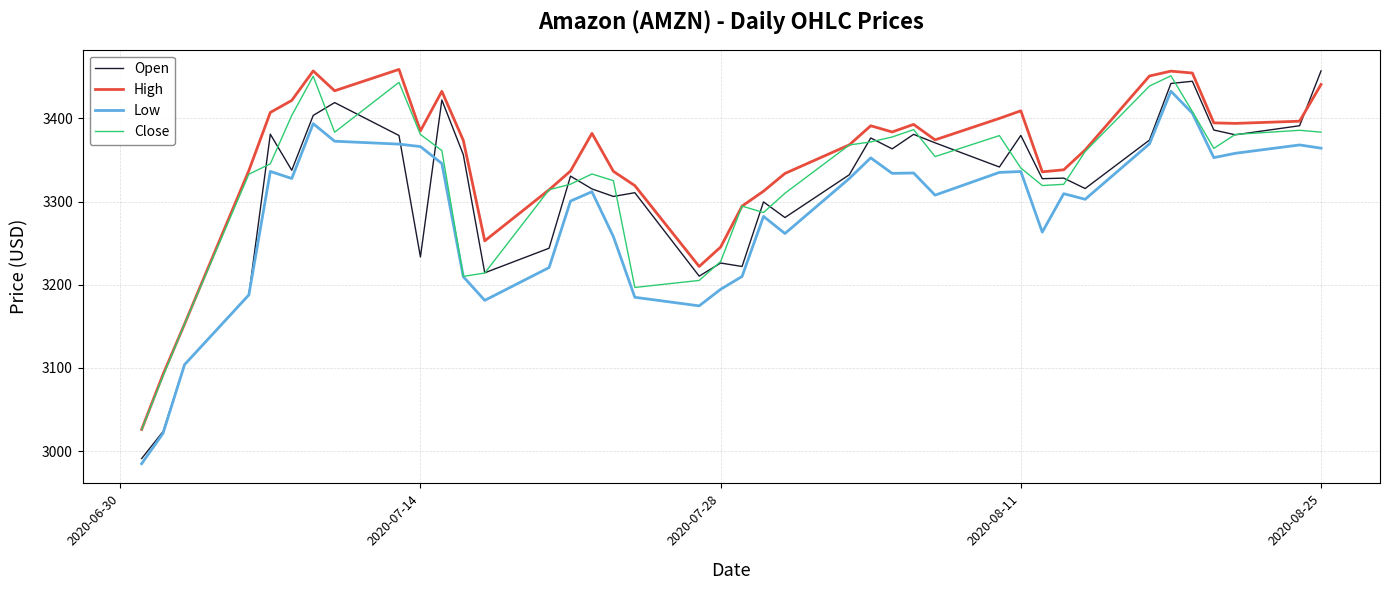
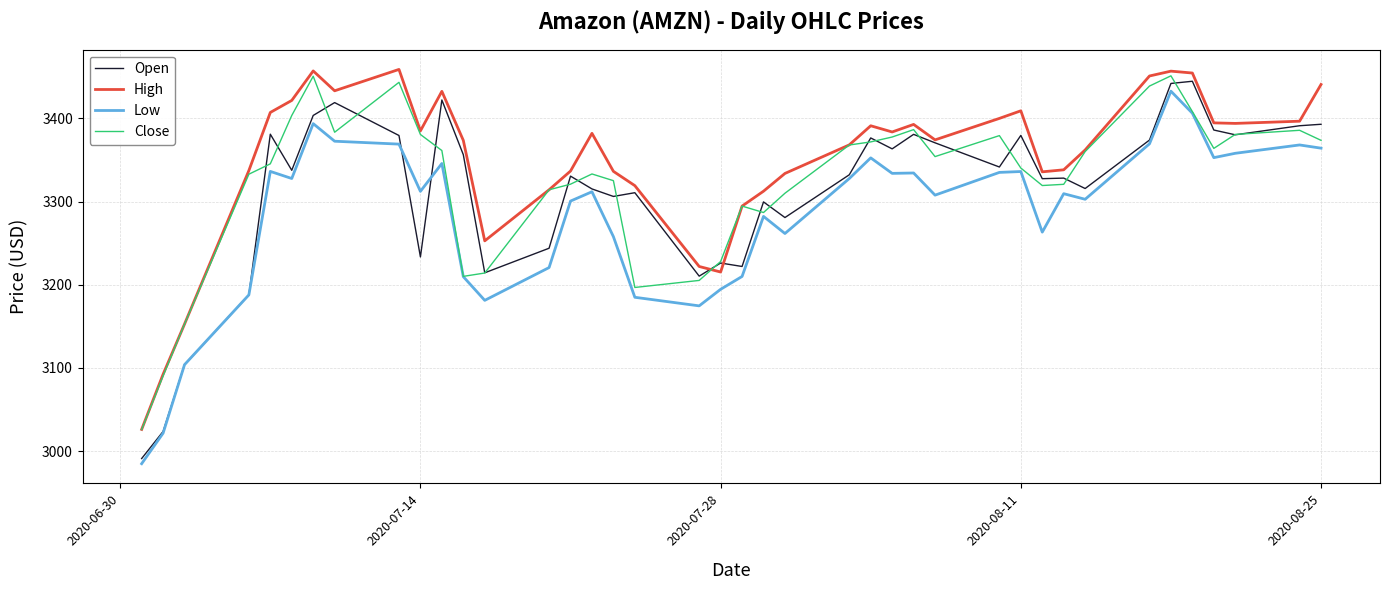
  {
    "Open": {
      "2020-07-14": 3230,
      "2020-08-11": 3380,
-     "2020-08-25": 3460
+     "2020-08-25": 3390
    },
    "High": {
      "2020-07-14": 3380,
-     "2020-07-28": 3250,
+     "2020-07-28": 3220,
      "2020-08-11": 3410,
      "2020-08-25": 3440
    },
    "Low": {
-     "2020-07-14": 3370,
+     "2020-07-14": 3310,
      "2020-07-28": 3190,
      "2020-08-11": 3340,
      "2020-08-25": 3360
    },
    "Close": {
      "2020-07-14": 3380,
      "2020-08-11": 3340,
-     "2020-08-25": 3380
+     "2020-08-25": 3370
    }
  }
